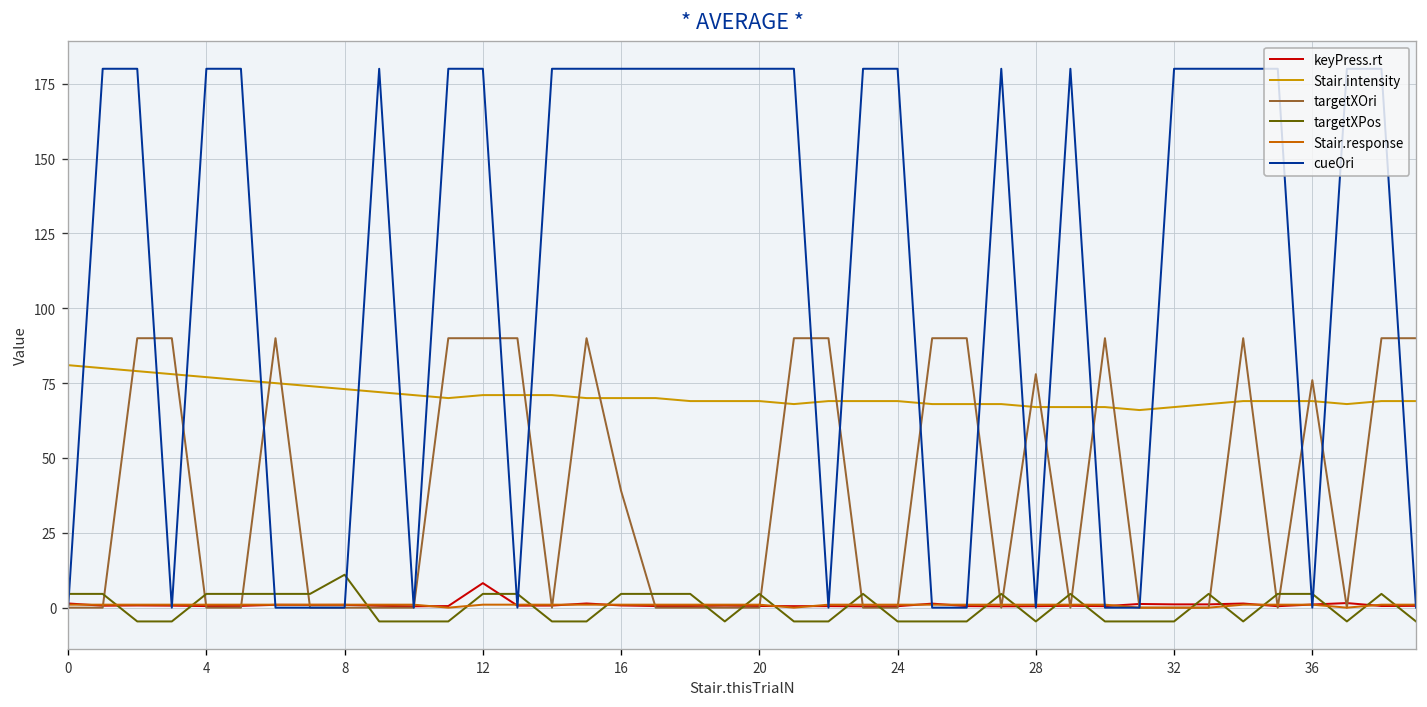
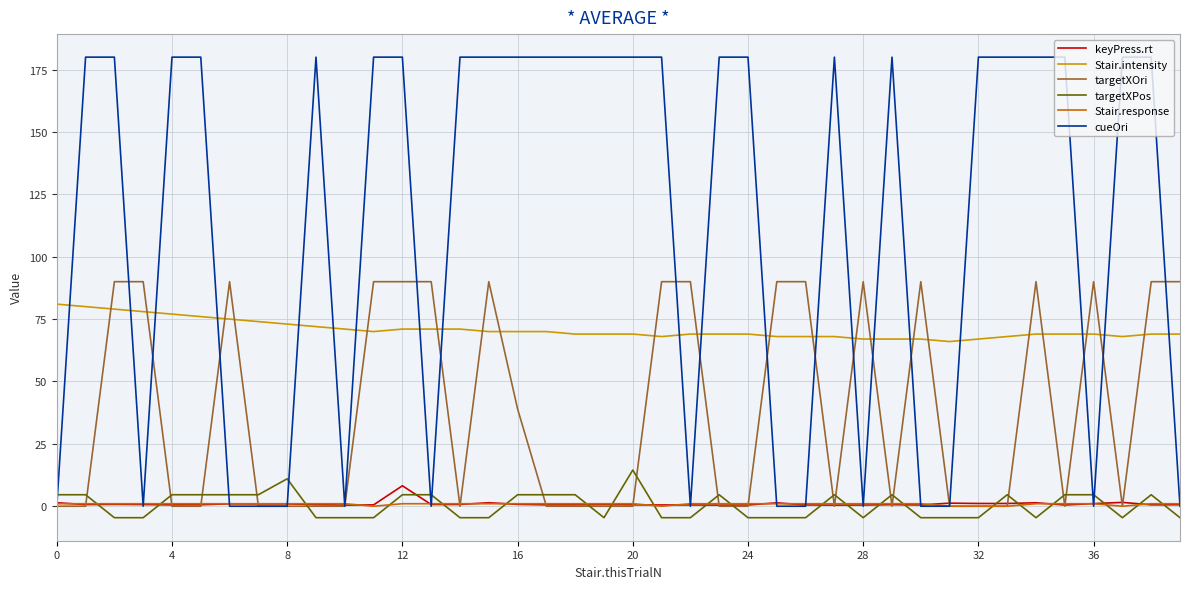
  {
    "keyPress.rt": {
      "12": 8,
      "32": 1
    },
    "targetXOri": {
      "12": 90,
      "16": 39,
-     "28": 78,
-     "36": 76
+     "28": 90,
+     "36": 90
    },
    "targetXPos": {
      "0": 5,
      "4": 5,
      "8": 11,
      "12": 5,
      "16": 5,
-     "20": 5,
+     "20": 15,
      "24": -5,
      "28": -5,
      "32": -5,
      "36": 5
    },
    "cueOri": {
      "4": 180,
      "12": 180,
      "16": 180,
      "20": 180,
      "24": 180,
      "32": 180
    }
  }
